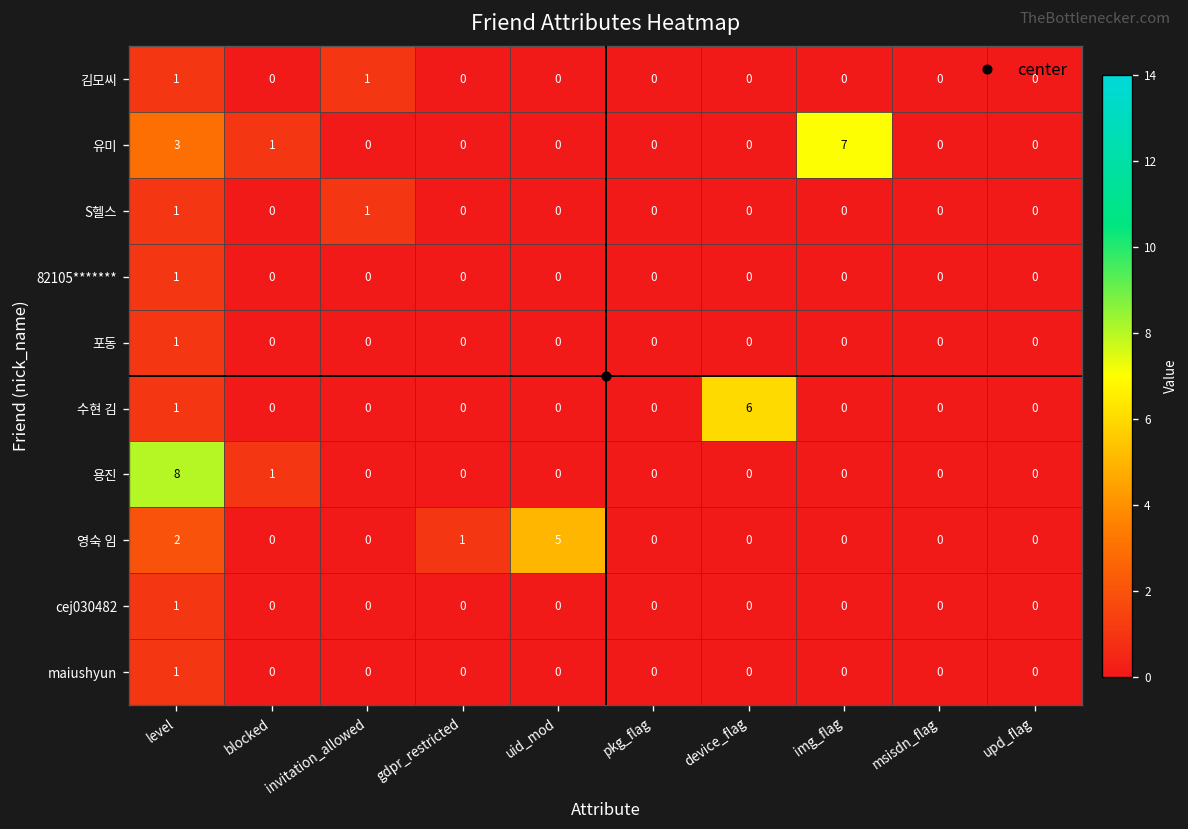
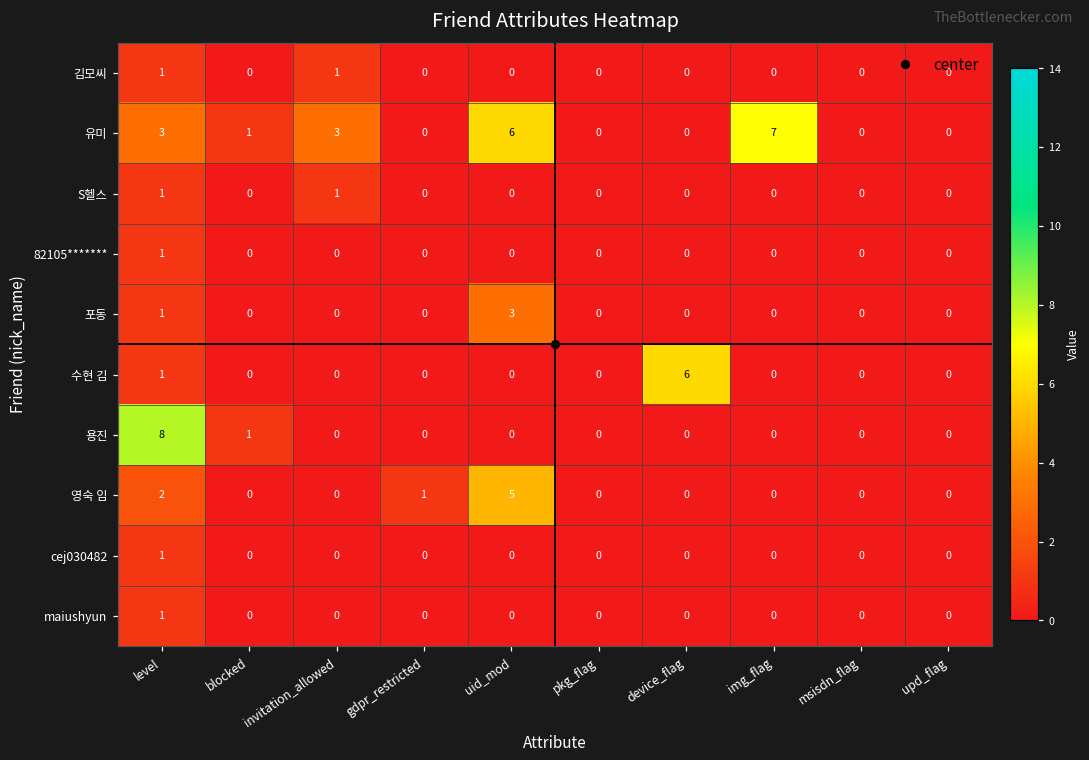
  {
    "김모씨": {
      "level": 1,
      "blocked": 0,
      "invitation_allowed": 1,
      "gdpr_restricted": 0,
      "uid_mod": 0,
      "pkg_flag": 0,
      "device_flag": 0,
      "img_flag": 0,
      "msisdn_flag": 0,
      "upd_flag": 0
    },
    "유미": {
      "level": 3,
      "blocked": 1,
-     "invitation_allowed": 0,
+     "invitation_allowed": 3,
      "gdpr_restricted": 0,
-     "uid_mod": 0,
+     "uid_mod": 6,
      "pkg_flag": 0,
      "device_flag": 0,
      "img_flag": 7,
      "msisdn_flag": 0,
      "upd_flag": 0
    },
    "S헬스": {
      "level": 1,
      "blocked": 0,
      "invitation_allowed": 1,
      "gdpr_restricted": 0,
      "uid_mod": 0,
      "pkg_flag": 0,
      "device_flag": 0,
      "img_flag": 0,
      "msisdn_flag": 0,
      "upd_flag": 0
    },
    "82105*******": {
      "level": 1,
      "blocked": 0,
      "invitation_allowed": 0,
      "gdpr_restricted": 0,
      "uid_mod": 0,
      "pkg_flag": 0,
      "device_flag": 0,
      "img_flag": 0,
      "msisdn_flag": 0,
      "upd_flag": 0
    },
    "포동": {
      "level": 1,
      "blocked": 0,
      "invitation_allowed": 0,
      "gdpr_restricted": 0,
-     "uid_mod": 0,
+     "uid_mod": 3,
      "pkg_flag": 0,
      "device_flag": 0,
      "img_flag": 0,
      "msisdn_flag": 0,
      "upd_flag": 0
    },
    "수현 김": {
      "level": 1,
      "blocked": 0,
      "invitation_allowed": 0,
      "gdpr_restricted": 0,
      "uid_mod": 0,
      "pkg_flag": 0,
      "device_flag": 6,
      "img_flag": 0,
      "msisdn_flag": 0,
      "upd_flag": 0
    },
    "용진": {
      "level": 8,
      "blocked": 1,
      "invitation_allowed": 0,
      "gdpr_restricted": 0,
      "uid_mod": 0,
      "pkg_flag": 0,
      "device_flag": 0,
      "img_flag": 0,
      "msisdn_flag": 0,
      "upd_flag": 0
    },
    "영숙 임": {
      "level": 2,
      "blocked": 0,
      "invitation_allowed": 0,
      "gdpr_restricted": 1,
      "uid_mod": 5,
      "pkg_flag": 0,
      "device_flag": 0,
      "img_flag": 0,
      "msisdn_flag": 0,
      "upd_flag": 0
    },
    "cej030482": {
      "level": 1,
      "blocked": 0,
      "invitation_allowed": 0,
      "gdpr_restricted": 0,
      "uid_mod": 0,
      "pkg_flag": 0,
      "device_flag": 0,
      "img_flag": 0,
      "msisdn_flag": 0,
      "upd_flag": 0
    },
    "maiushyun": {
      "level": 1,
      "blocked": 0,
      "invitation_allowed": 0,
      "gdpr_restricted": 0,
      "uid_mod": 0,
      "pkg_flag": 0,
      "device_flag": 0,
      "img_flag": 0,
      "msisdn_flag": 0,
      "upd_flag": 0
    }
  }
